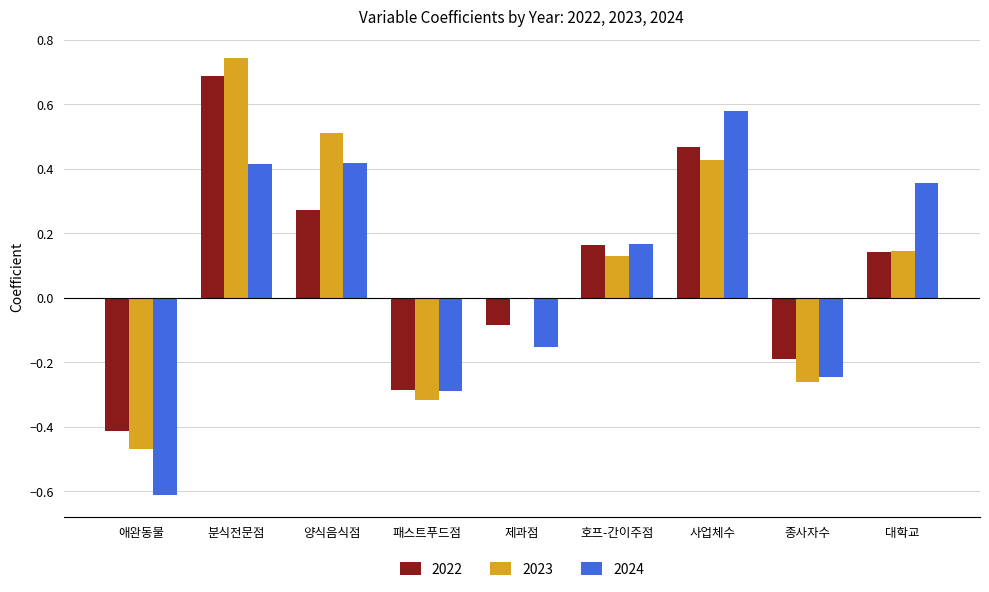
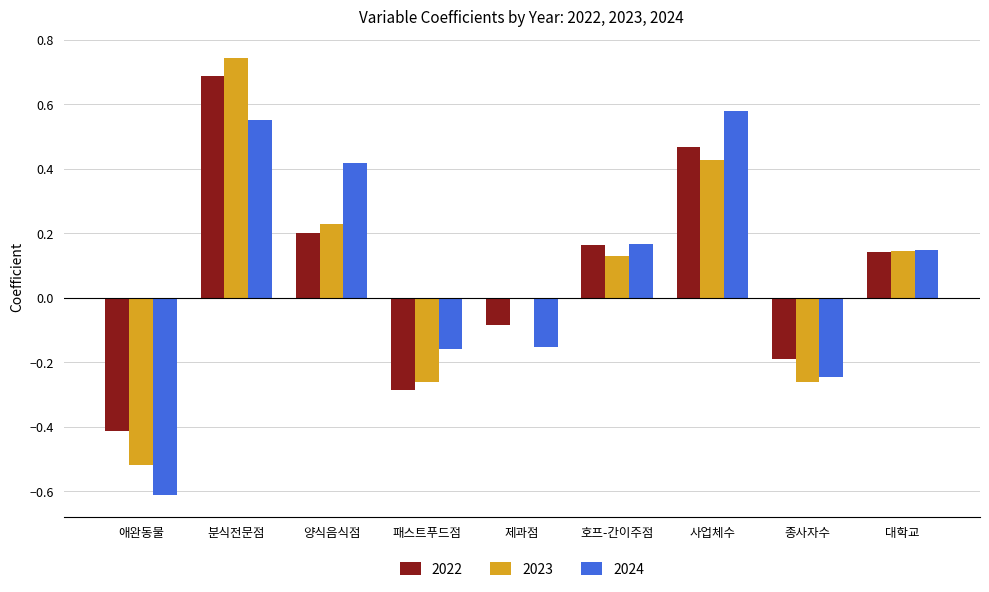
  {
    "2022": {
      "애완동물": -0.41,
      "분식전문점": 0.69,
-     "양식음식점": 0.27,
+     "양식음식점": 0.20,
      "패스트푸드점": -0.29,
      "제과점": -0.08,
      "호프-간이주점": 0.16,
      "사업체수": 0.47,
      "종사자수": -0.19,
      "대학교": 0.14
    },
    "2023": {
-     "애완동물": -0.47,
+     "애완동물": -0.52,
      "분식전문점": 0.74,
-     "양식음식점": 0.51,
-     "패스트푸드점": -0.32,
+     "양식음식점": 0.23,
+     "패스트푸드점": -0.26,
      "제과점": 0.00,
      "호프-간이주점": 0.13,
      "사업체수": 0.43,
      "종사자수": -0.26,
      "대학교": 0.14
    },
    "2024": {
      "애완동물": -0.61,
-     "분식전문점": 0.41,
+     "분식전문점": 0.55,
      "양식음식점": 0.42,
-     "패스트푸드점": -0.29,
+     "패스트푸드점": -0.16,
      "제과점": -0.15,
      "호프-간이주점": 0.17,
      "사업체수": 0.58,
      "종사자수": -0.25,
-     "대학교": 0.35
+     "대학교": 0.15
    }
  }
